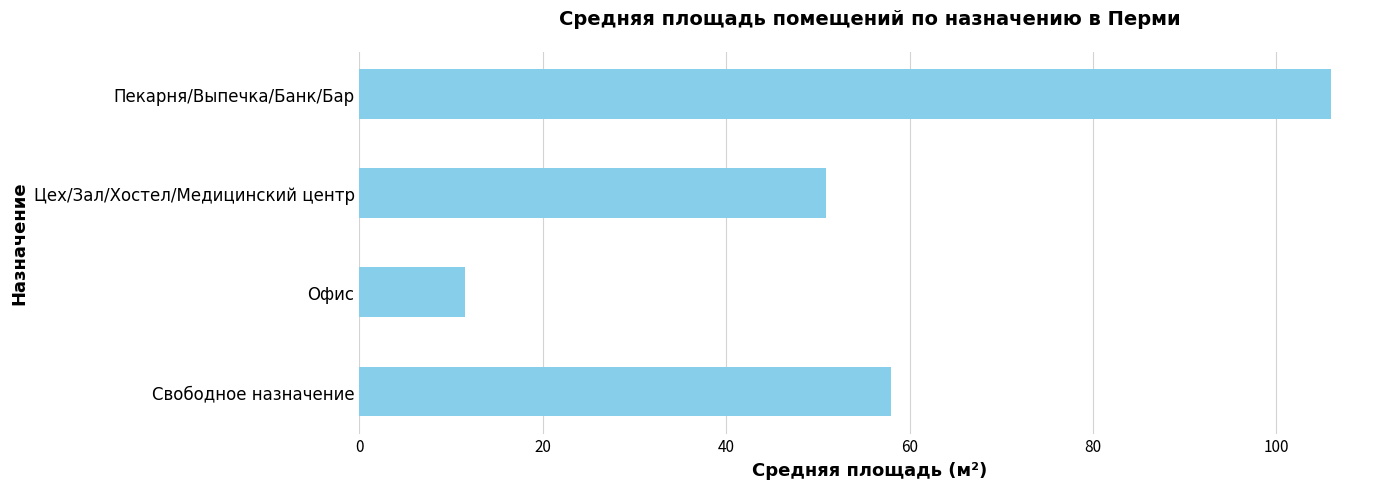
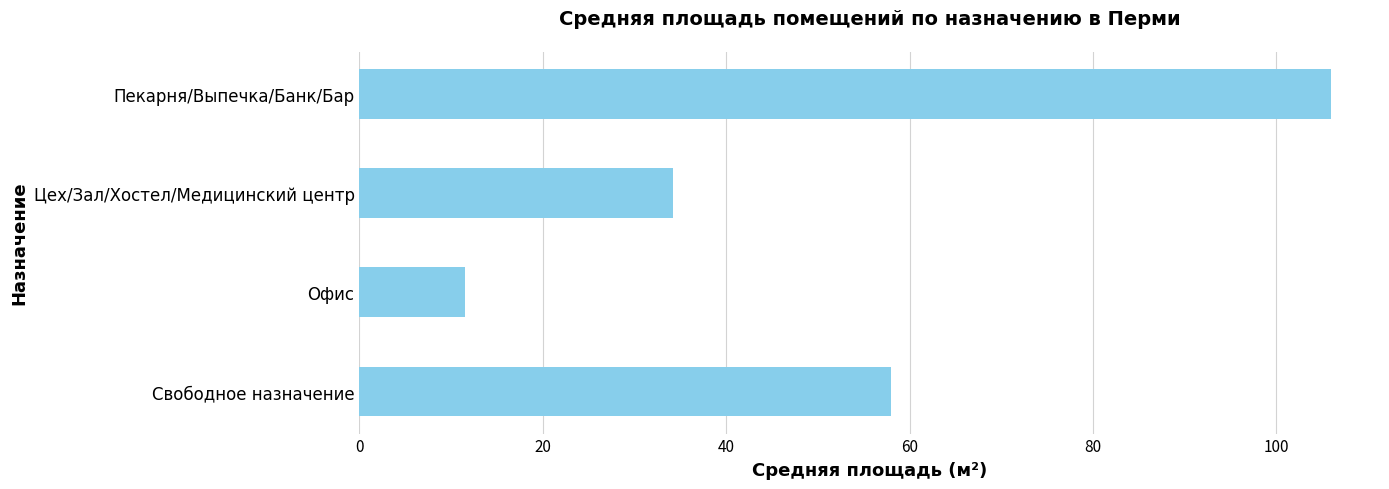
  {
    "Пекарня/Выпечка/Банк/Бар": 106,
-   "Цех/Зал/Хостел/Медицинский центр": 51,
+   "Цех/Зал/Хостел/Медицинский центр": 34,
    "Офис": 12,
    "Свободное назначение": 58
  }
